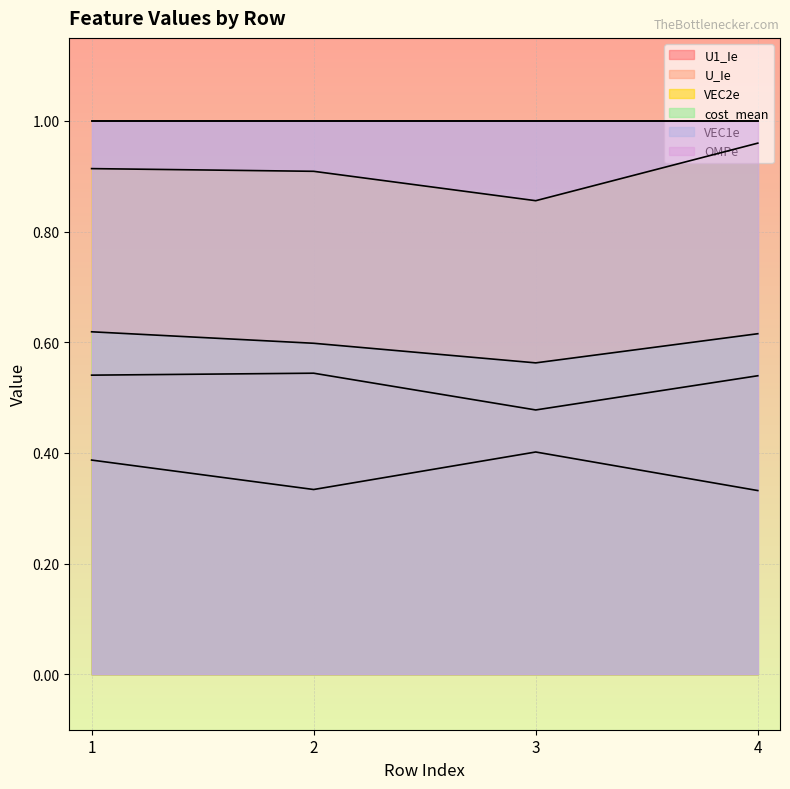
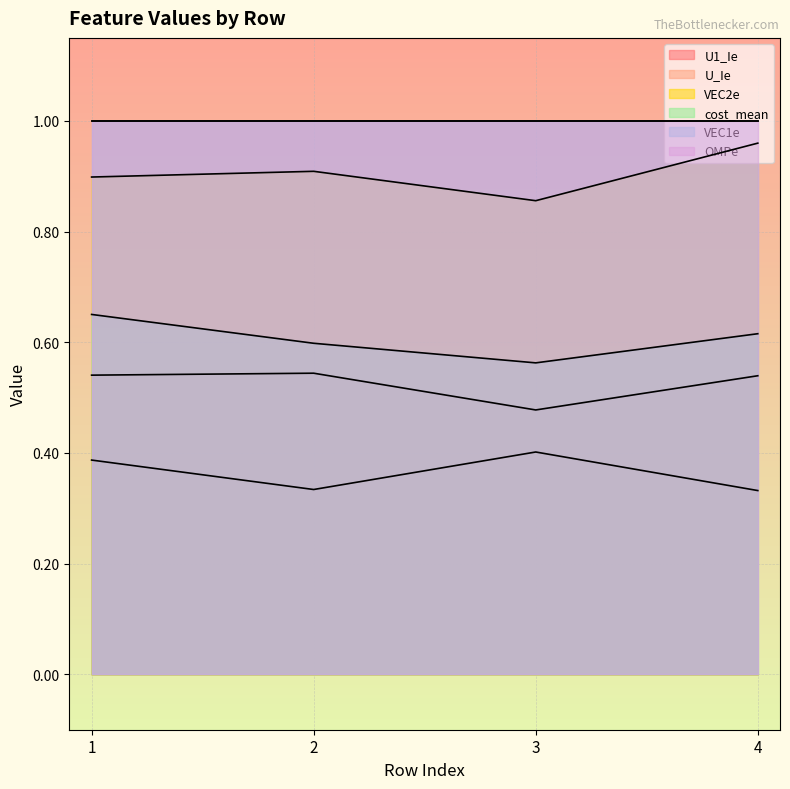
  {
    "VEC2e": {
-     "1": 0.91,
+     "1": 0.90,
      "2": 0.91,
      "3": 0.86
    },
    "cost_mean": {
-     "1": 0.62,
+     "1": 0.65,
      "2": 0.60,
      "3": 0.56,
      "4": 0.62
    },
    "OMPe": {
      "1": 1.00,
      "2": 1.00,
      "3": 1.00
    }
  }
